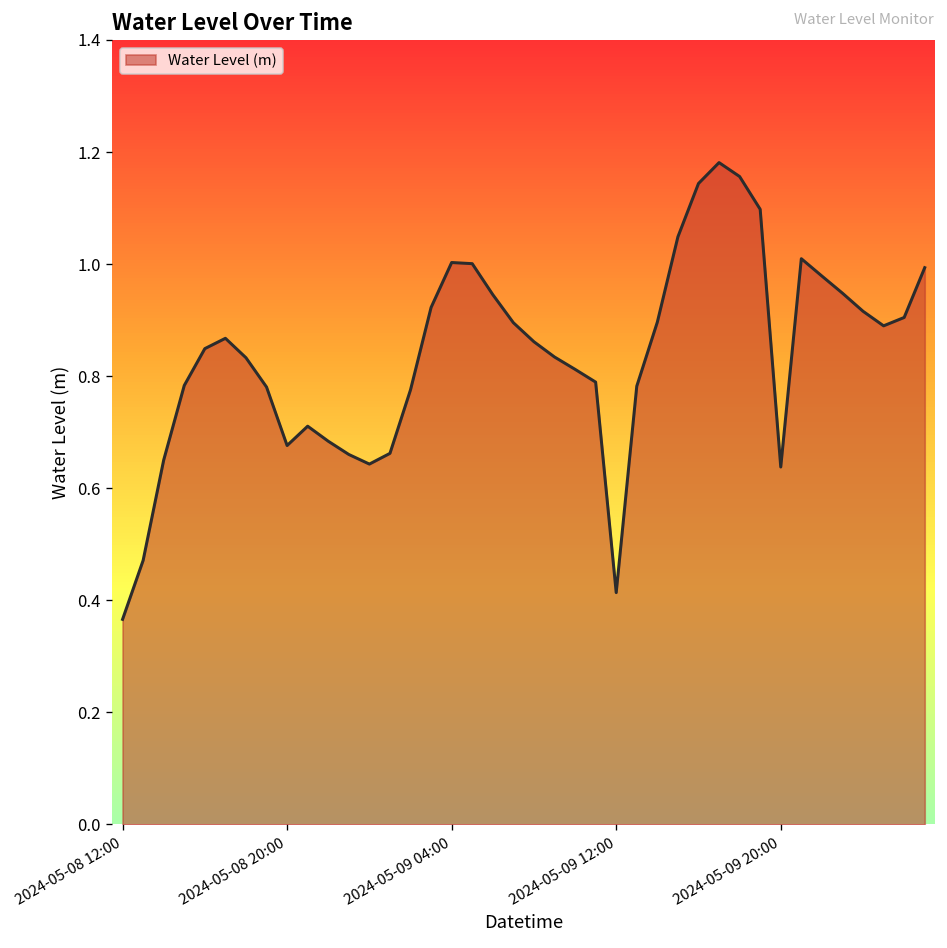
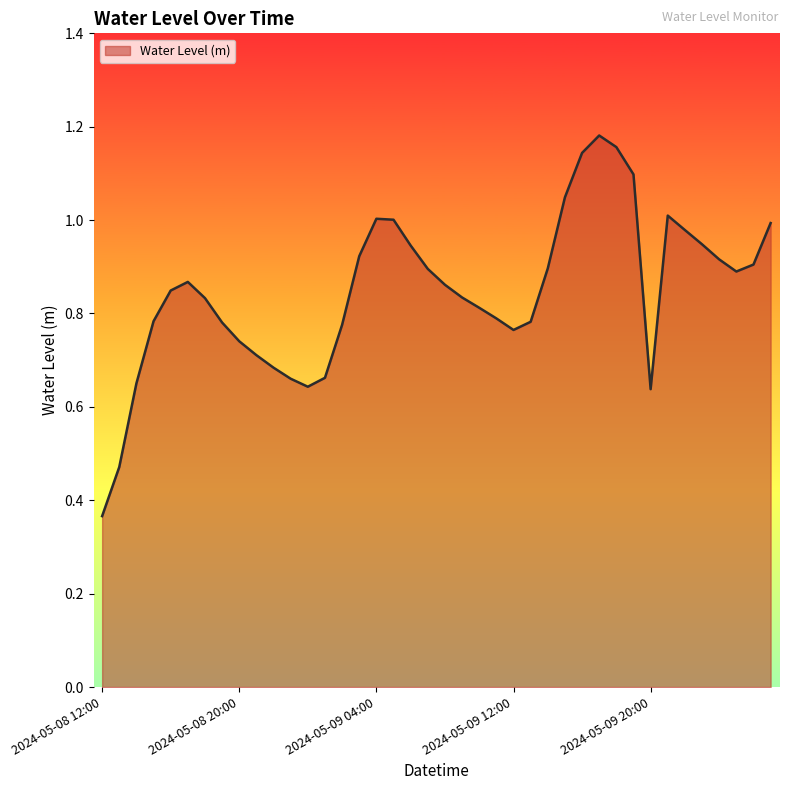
  {
    "2024-05-08 12:00": 0.37,
-   "2024-05-08 20:00": 0.68,
+   "2024-05-08 20:00": 0.74,
    "2024-05-09 04:00": 1.00,
-   "2024-05-09 12:00": 0.41,
+   "2024-05-09 12:00": 0.76,
    "2024-05-09 20:00": 0.64
  }
